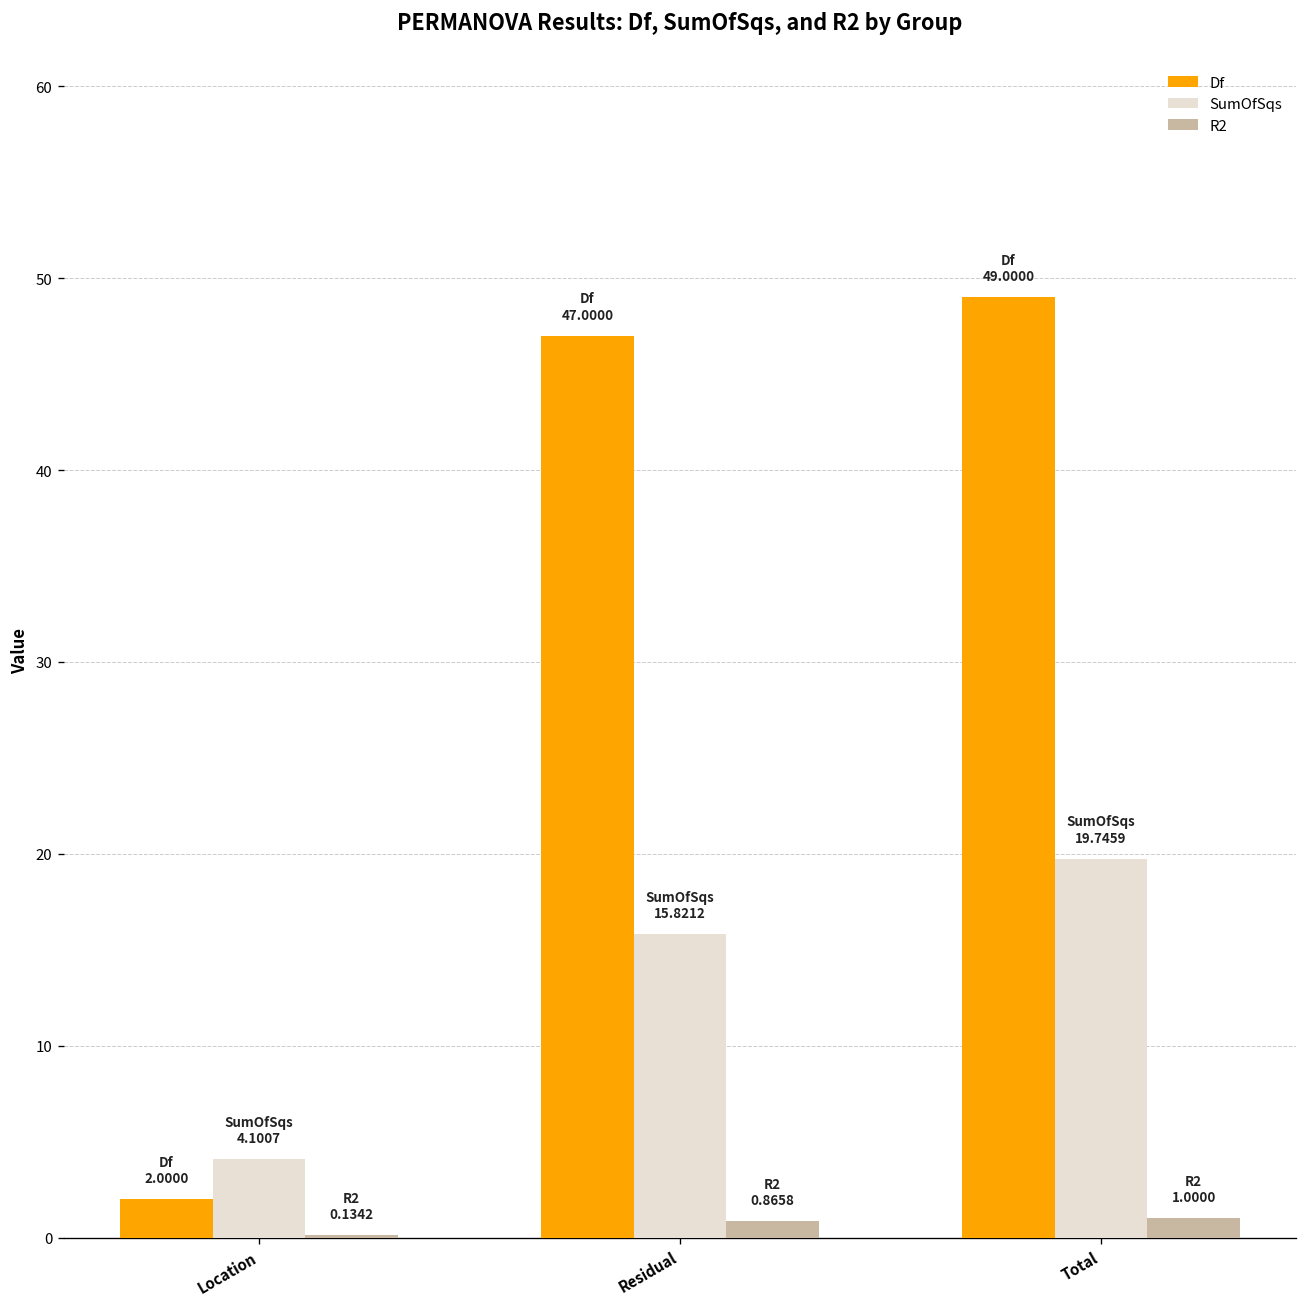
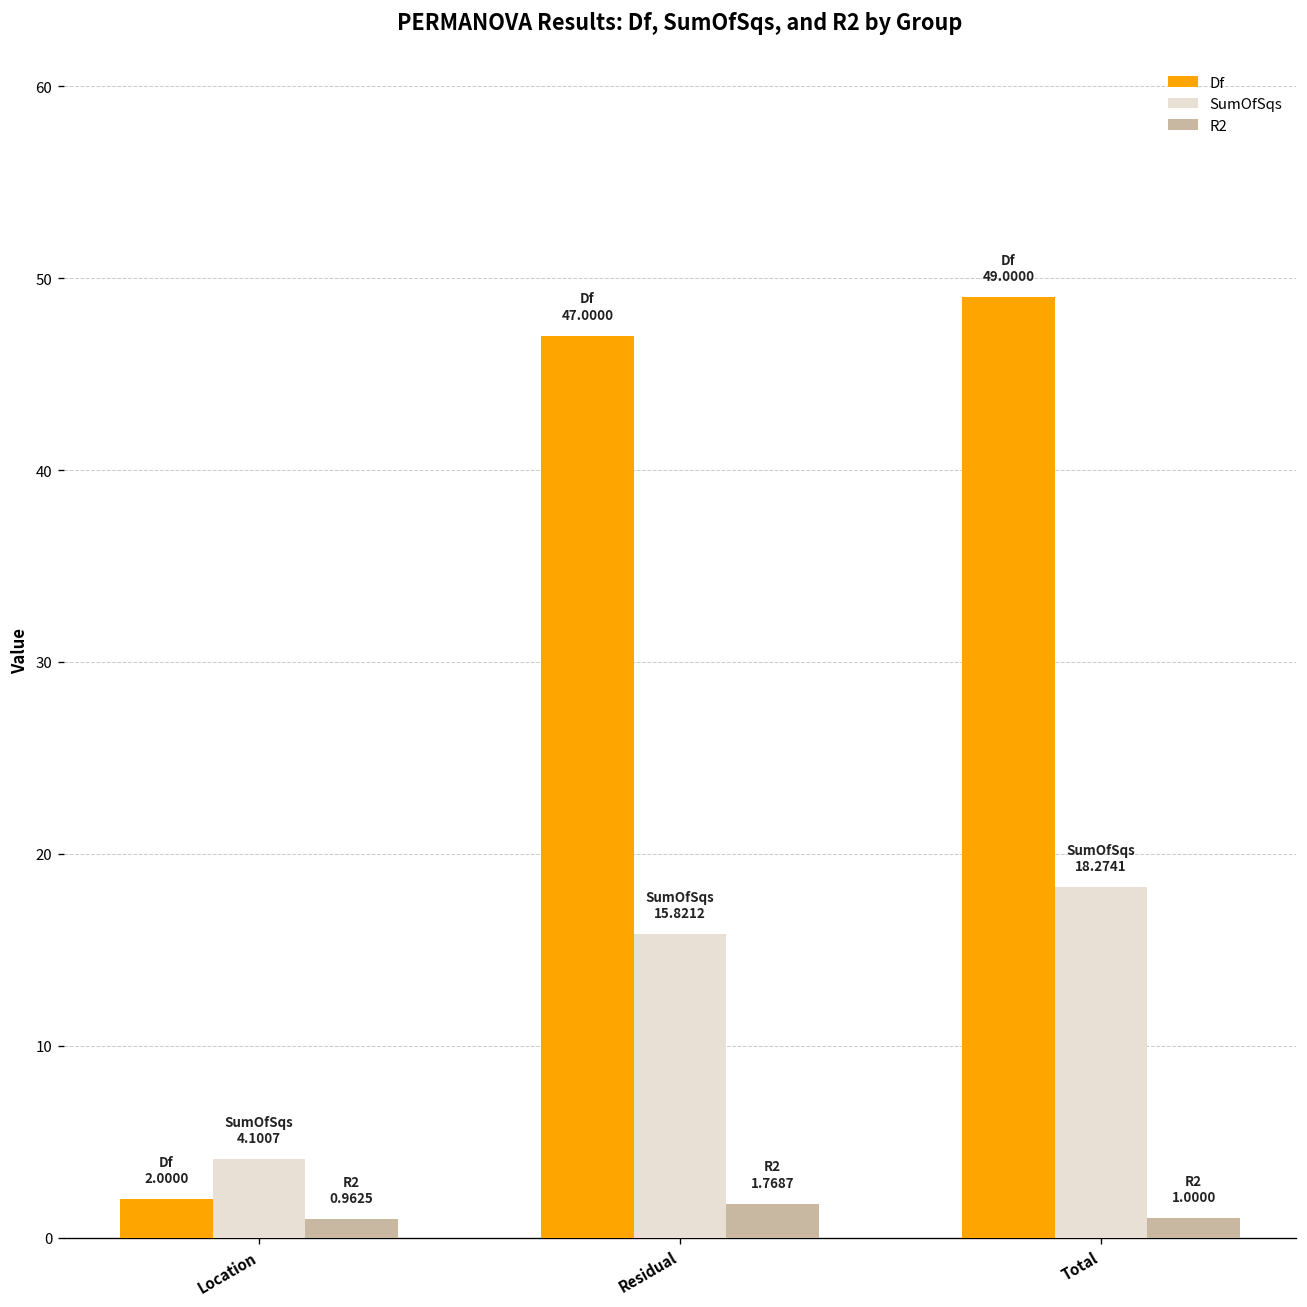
  {
    "Df": {
      "Location": 2.0000,
      "Residual": 47.0000,
      "Total": 49.0000
    },
    "SumOfSqs": {
      "Location": 4.1007,
      "Residual": 15.8212,
-     "Total": 19.7459
+     "Total": 18.2741
    },
    "R2": {
-     "Location": 0.1342,
-     "Residual": 0.8658,
+     "Location": 0.9625,
+     "Residual": 1.7687,
      "Total": 1.0000
    }
  }
